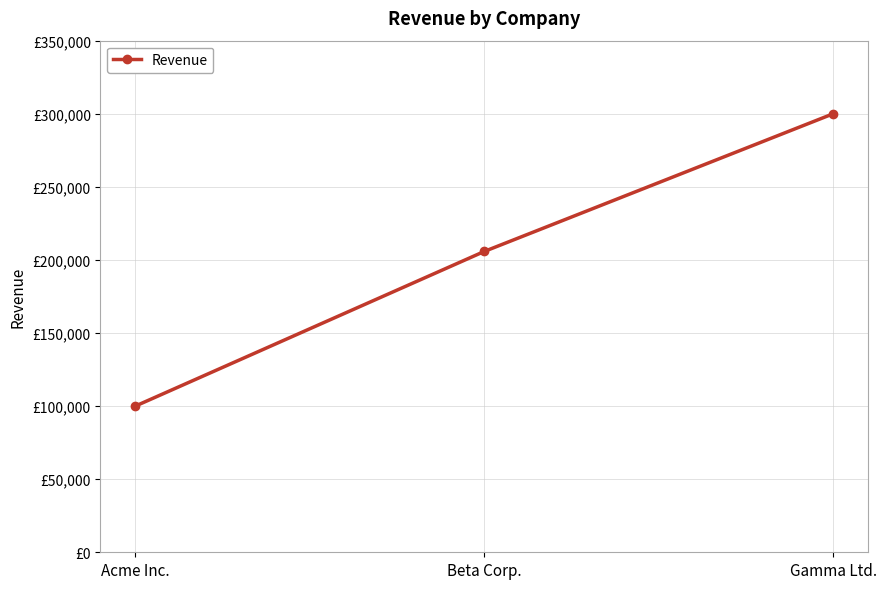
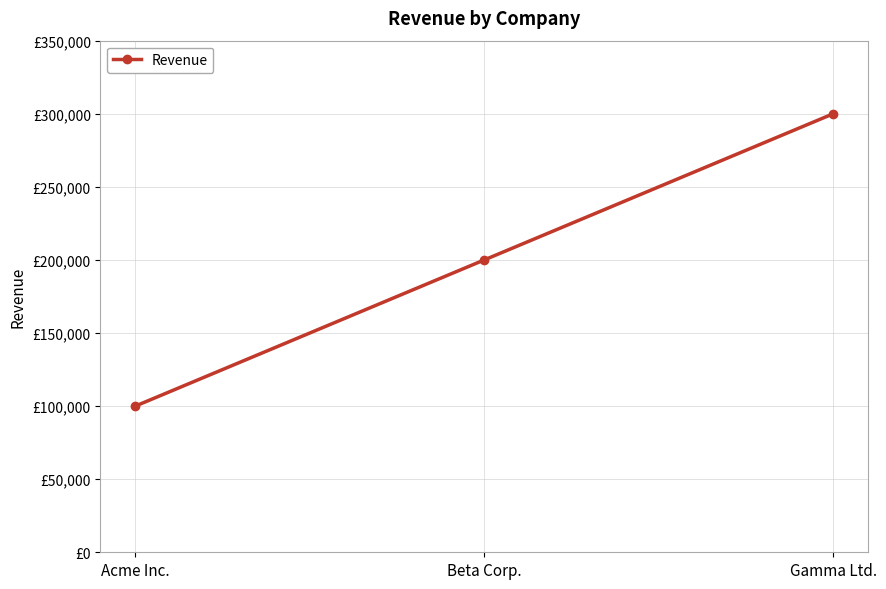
  {
    "Acme Inc.": "£100,000",
-   "Beta Corp.": "£206,000",
+   "Beta Corp.": "£200,000",
    "Gamma Ltd.": "£300,000"
  }
